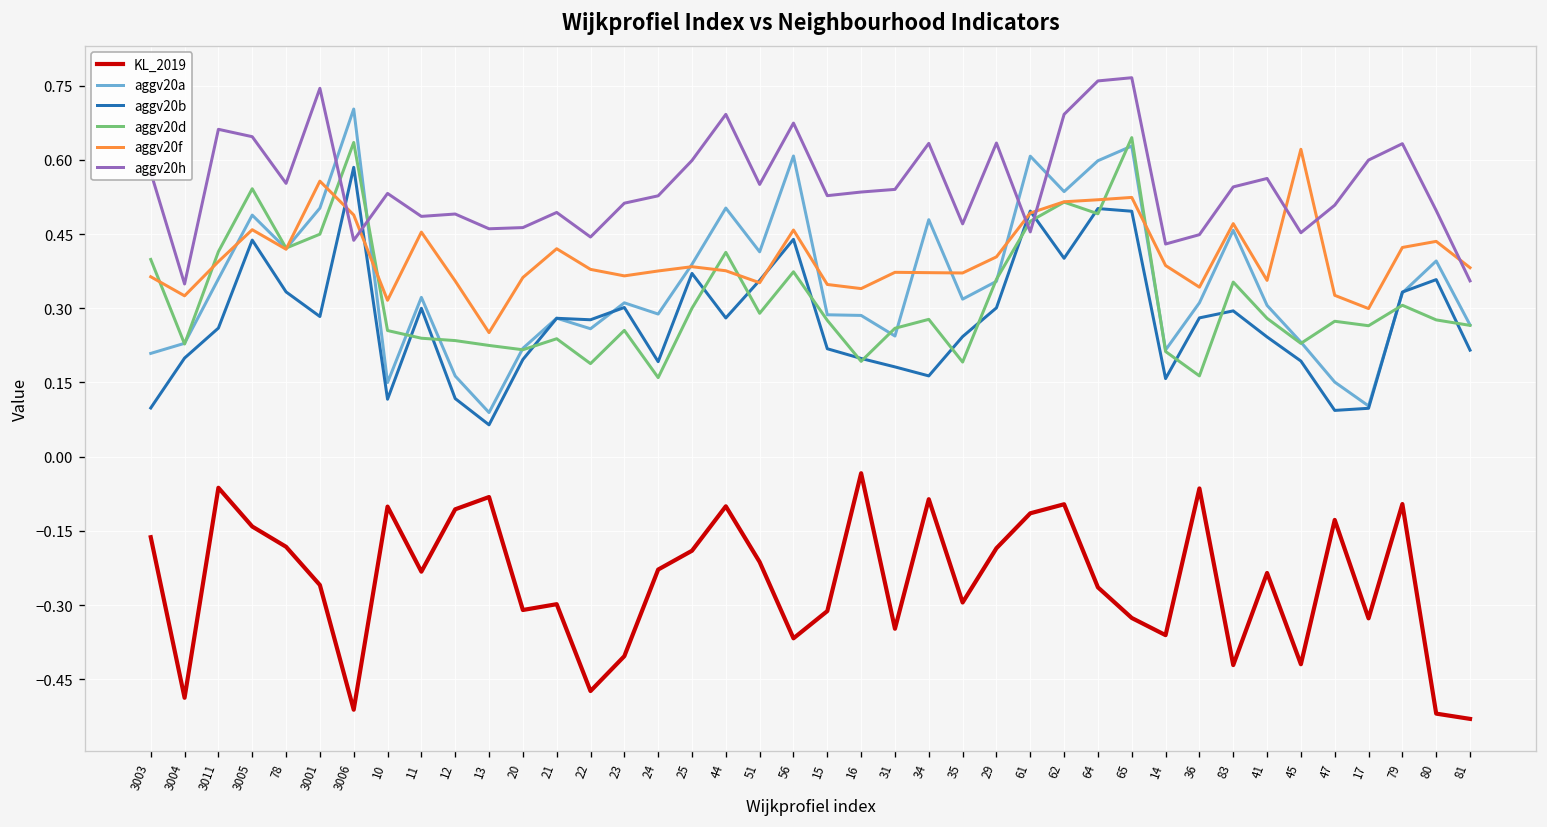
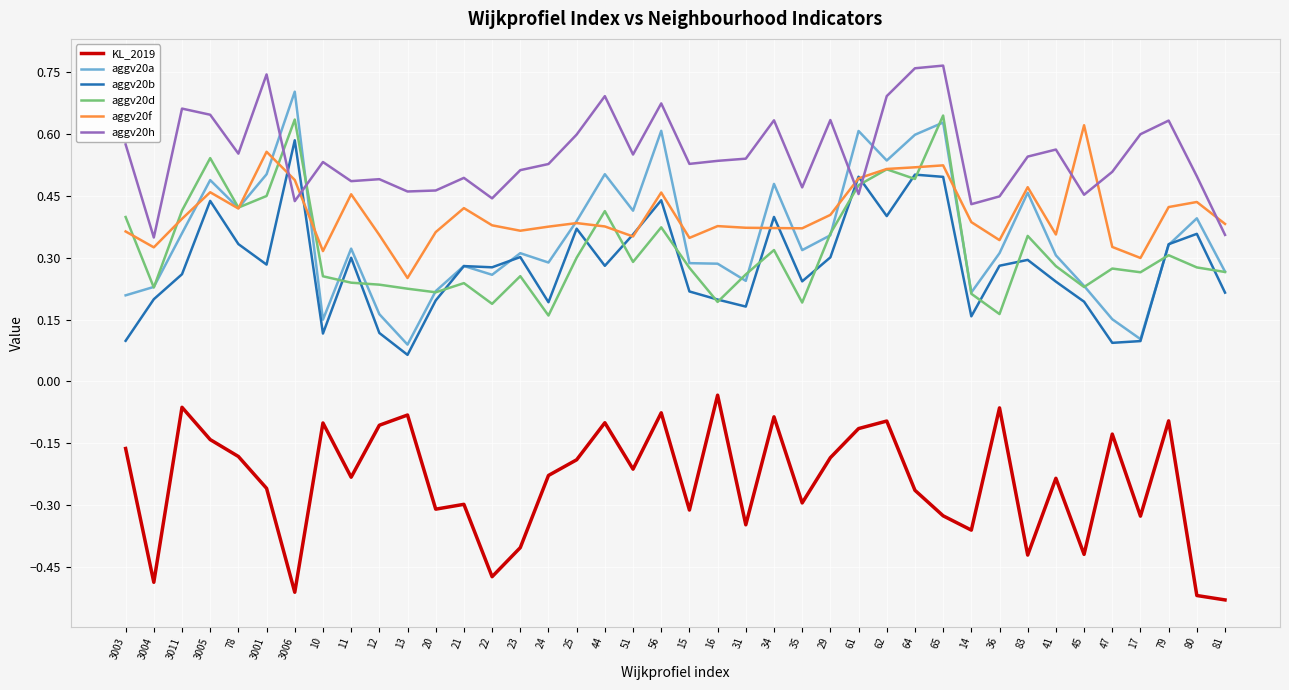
  {
    "KL_2019": {
      "3003": -0.16,
      "3004": -0.49,
      "3011": -0.06,
      "3005": -0.14,
      "78": -0.18,
      "3001": -0.26,
      "3006": -0.51,
      "10": -0.10,
      "11": -0.23,
      "12": -0.11,
      "13": -0.08,
      "20": -0.31,
      "21": -0.30,
      "22": -0.47,
      "23": -0.40,
      "24": -0.23,
      "25": -0.19,
      "44": -0.10,
      "51": -0.21,
-     "56": -0.37,
+     "56": -0.08,
      "15": -0.31,
      "16": -0.03,
      "31": -0.35,
      "34": -0.09,
      "35": -0.29,
      "29": -0.19,
      "61": -0.11,
      "62": -0.10,
      "64": -0.26,
      "65": -0.33,
      "14": -0.36,
      "36": -0.06,
      "83": -0.42,
      "41": -0.24,
      "45": -0.42,
      "47": -0.13,
      "17": -0.33,
      "79": -0.10,
      "80": -0.52,
      "81": -0.53
    },
    "aggv20b": {
      "3003": 0.10,
      "3004": 0.20,
      "3011": 0.26,
      "3005": 0.44,
      "78": 0.33,
      "3001": 0.28,
      "3006": 0.58,
      "10": 0.12,
      "11": 0.30,
      "12": 0.12,
      "13": 0.06,
      "20": 0.20,
      "22": 0.28,
      "23": 0.30,
      "24": 0.19,
      "25": 0.37,
      "44": 0.28,
      "56": 0.44,
      "15": 0.22,
      "31": 0.18,
-     "34": 0.16,
+     "34": 0.40,
      "35": 0.24,
      "29": 0.30,
      "62": 0.40,
      "64": 0.50,
      "65": 0.50,
      "14": 0.16,
      "36": 0.28,
      "83": 0.29,
      "41": 0.24,
      "45": 0.19,
      "47": 0.09,
      "80": 0.36,
      "81": 0.22
    },
    "aggv20d": {
      "3003": 0.40,
      "3011": 0.41,
      "3005": 0.54,
      "3001": 0.45,
      "3006": 0.64,
      "10": 0.25,
      "11": 0.24,
      "12": 0.23,
      "13": 0.22,
      "21": 0.24,
      "22": 0.19,
      "23": 0.26,
      "24": 0.16,
      "25": 0.30,
      "44": 0.41,
      "51": 0.29,
      "56": 0.37,
      "15": 0.28,
      "31": 0.26,
-     "34": 0.28,
+     "34": 0.32,
      "35": 0.19,
      "61": 0.48,
      "64": 0.49,
      "65": 0.64,
      "36": 0.16,
      "83": 0.35,
      "41": 0.28,
      "47": 0.27,
      "17": 0.26,
      "79": 0.31,
      "80": 0.28
    },
    "aggv20f": {
      "3003": 0.36,
      "3004": 0.33,
      "3011": 0.39,
      "3005": 0.46,
      "3001": 0.56,
      "3006": 0.49,
      "10": 0.32,
      "11": 0.45,
      "12": 0.36,
      "13": 0.25,
      "20": 0.36,
      "21": 0.42,
      "22": 0.38,
      "23": 0.37,
      "24": 0.38,
      "44": 0.38,
      "56": 0.46,
      "15": 0.35,
-     "16": 0.34,
+     "16": 0.38,
      "31": 0.37,
      "34": 0.37,
      "35": 0.37,
      "29": 0.40,
      "64": 0.52,
      "65": 0.52,
      "14": 0.39,
      "36": 0.34,
      "83": 0.47,
      "41": 0.36,
      "45": 0.62,
      "47": 0.33,
      "17": 0.30,
      "79": 0.42,
      "80": 0.44,
      "81": 0.38
    }
  }
